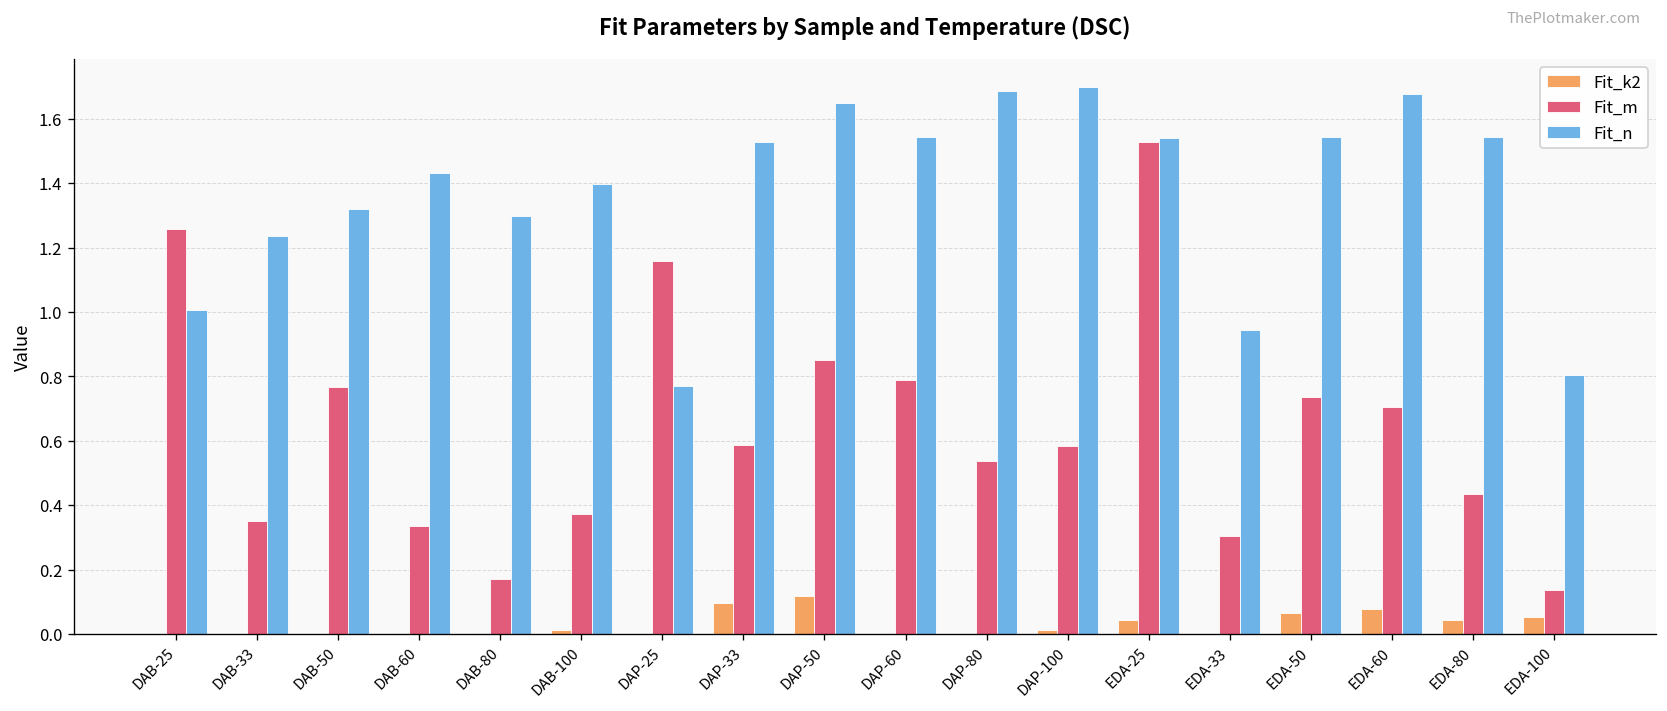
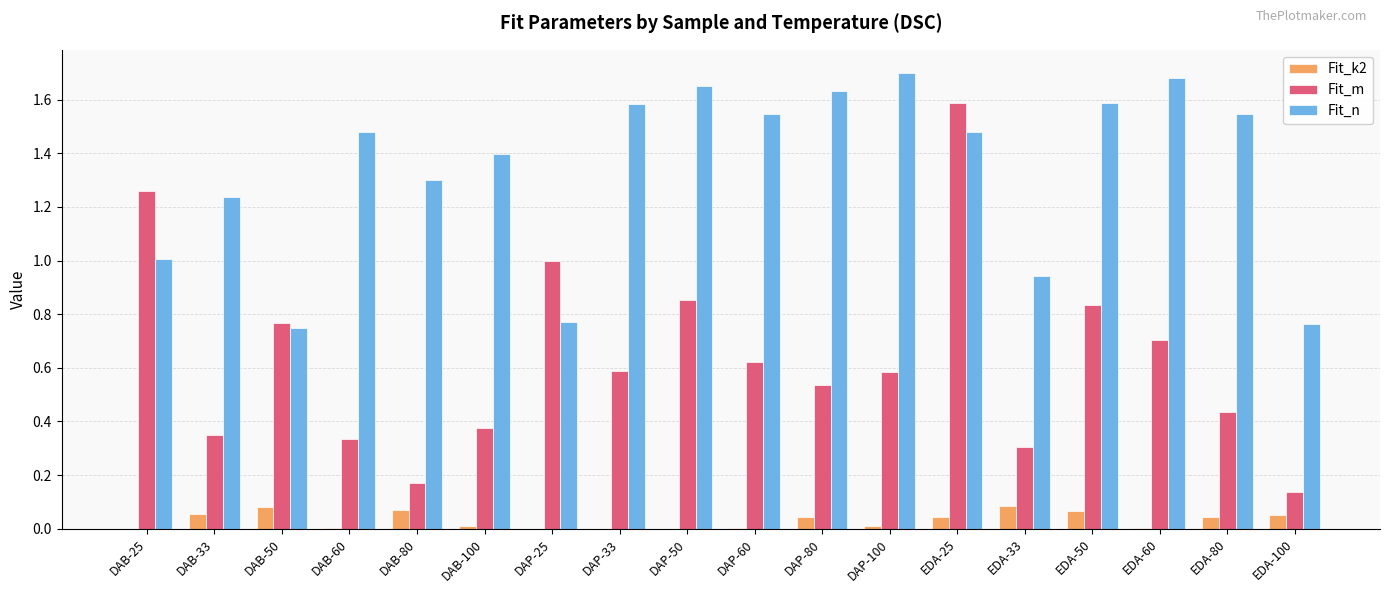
  {
    "Fit_k2": {
-     "DAB-33": 0.00,
-     "DAB-50": 0.00,
-     "DAB-80": 0.00,
+     "DAB-33": 0.06,
+     "DAB-50": 0.08,
+     "DAB-80": 0.07,
      "DAB-100": 0.01,
-     "DAP-33": 0.10,
-     "DAP-50": 0.12,
-     "DAP-80": 0.00,
+     "DAP-33": 0.00,
+     "DAP-50": 0.00,
+     "DAP-80": 0.05,
      "DAP-100": 0.01,
      "EDA-25": 0.04,
-     "EDA-33": 0.00,
+     "EDA-33": 0.08,
      "EDA-50": 0.07,
-     "EDA-60": 0.08,
+     "EDA-60": 0.00,
      "EDA-80": 0.04,
      "EDA-100": 0.05
    },
    "Fit_m": {
      "DAB-25": 1.26,
      "DAB-33": 0.35,
      "DAB-50": 0.77,
      "DAB-60": 0.34,
      "DAB-80": 0.17,
      "DAB-100": 0.37,
-     "DAP-25": 1.16,
+     "DAP-25": 1.00,
      "DAP-33": 0.59,
      "DAP-50": 0.85,
-     "DAP-60": 0.79,
+     "DAP-60": 0.62,
      "DAP-80": 0.54,
      "DAP-100": 0.58,
-     "EDA-25": 1.53,
+     "EDA-25": 1.59,
      "EDA-33": 0.31,
-     "EDA-50": 0.74,
+     "EDA-50": 0.84,
      "EDA-60": 0.70,
      "EDA-80": 0.43,
      "EDA-100": 0.14
    },
    "Fit_n": {
      "DAB-25": 1.00,
      "DAB-33": 1.24,
-     "DAB-50": 1.32,
-     "DAB-60": 1.43,
+     "DAB-50": 0.75,
+     "DAB-60": 1.48,
      "DAB-80": 1.30,
      "DAB-100": 1.40,
      "DAP-25": 0.77,
-     "DAP-33": 1.53,
+     "DAP-33": 1.58,
      "DAP-50": 1.65,
      "DAP-60": 1.55,
-     "DAP-80": 1.69,
+     "DAP-80": 1.63,
      "DAP-100": 1.70,
-     "EDA-25": 1.54,
+     "EDA-25": 1.48,
      "EDA-33": 0.94,
-     "EDA-50": 1.54,
+     "EDA-50": 1.59,
      "EDA-60": 1.68,
      "EDA-80": 1.54,
-     "EDA-100": 0.80
+     "EDA-100": 0.76
    }
  }
